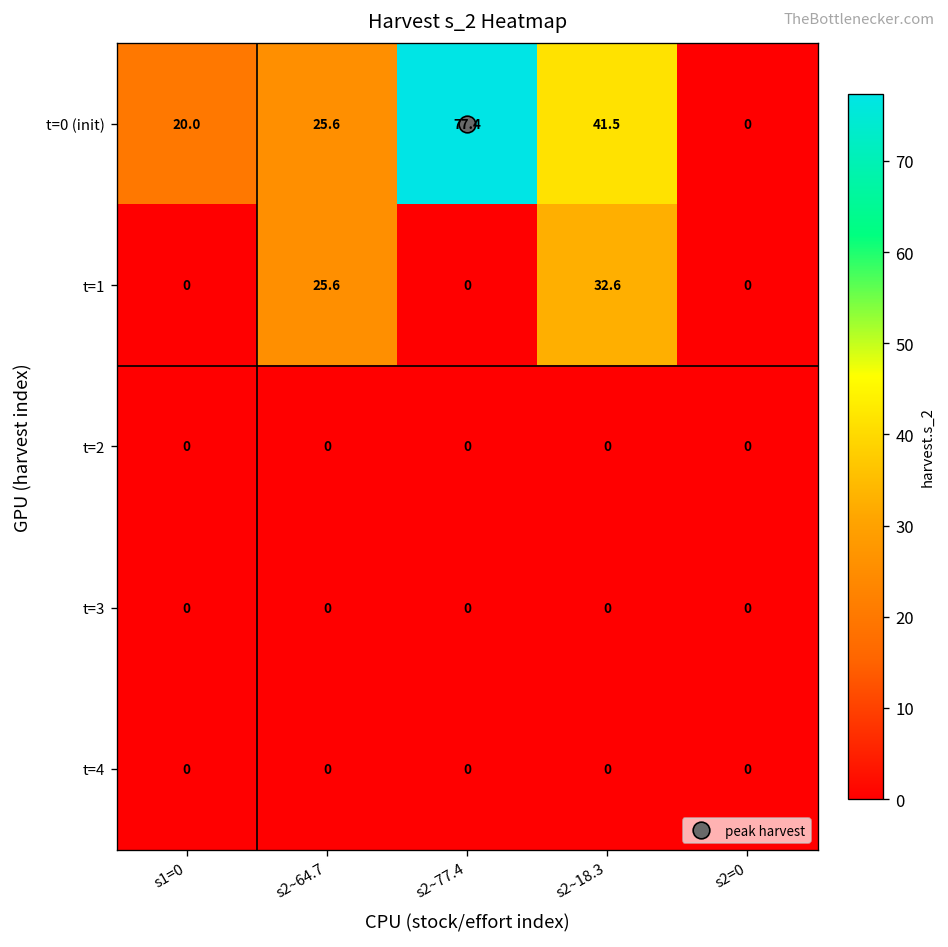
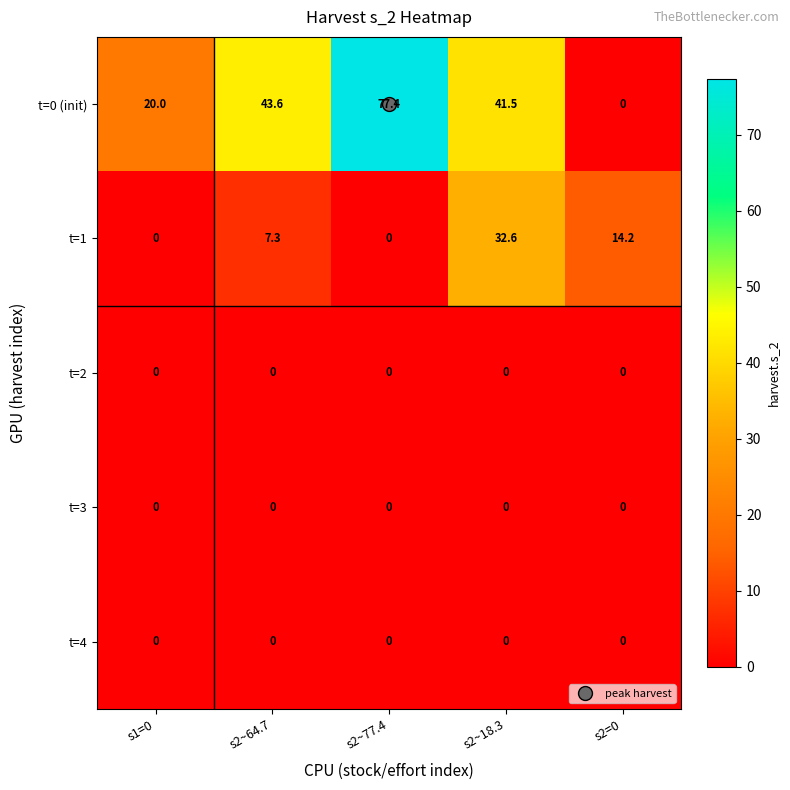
  {
    "t=0 (init)": {
      "s1=0": 20.0,
-     "s2~64.7": 25.6,
+     "s2~64.7": 43.6,
      "s2~18.3": 41.5,
      "s2=0": 0
    },
    "t=1": {
      "s1=0": 0,
-     "s2~64.7": 25.6,
+     "s2~64.7": 7.3,
      "s2~77.4": 0,
      "s2~18.3": 32.6,
-     "s2=0": 0
+     "s2=0": 14.2
    },
    "t=2": {
      "s1=0": 0,
      "s2~64.7": 0,
      "s2~77.4": 0,
      "s2~18.3": 0,
      "s2=0": 0
    },
    "t=3": {
      "s1=0": 0,
      "s2~64.7": 0,
      "s2~77.4": 0,
      "s2~18.3": 0,
      "s2=0": 0
    },
    "t=4": {
      "s1=0": 0,
      "s2~64.7": 0,
      "s2~77.4": 0,
      "s2~18.3": 0,
      "s2=0": 0
    }
  }
